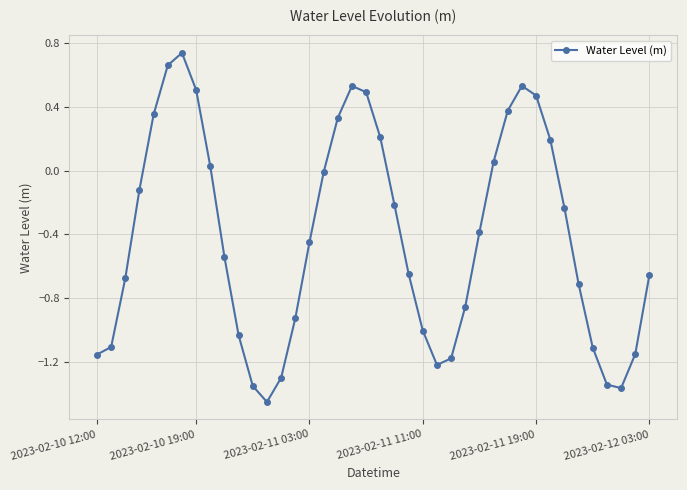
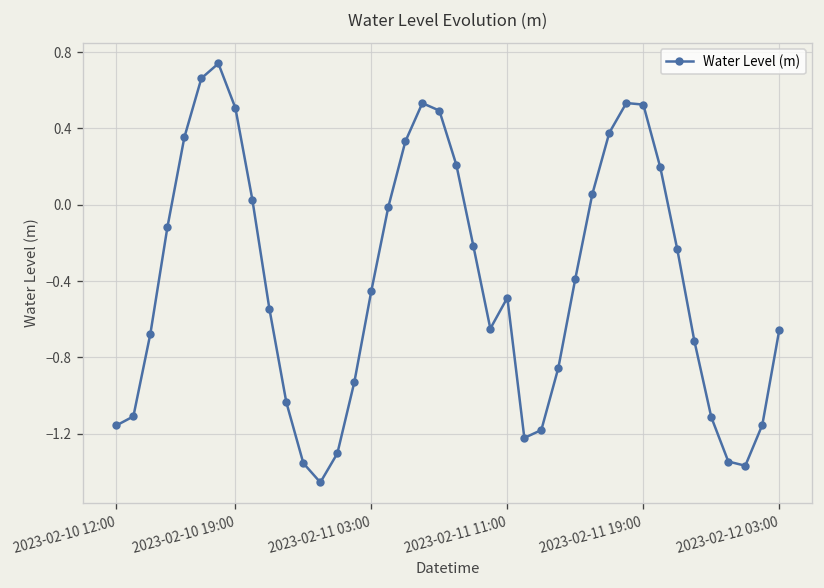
  {
    "2023-02-10 12:00": -1.16,
    "2023-02-10 19:00": 0.51,
    "2023-02-11 03:00": -0.45,
-   "2023-02-11 11:00": -1.01,
-   "2023-02-11 19:00": 0.47,
+   "2023-02-11 11:00": -0.49,
+   "2023-02-11 19:00": 0.52,
    "2023-02-12 03:00": -0.66
  }
